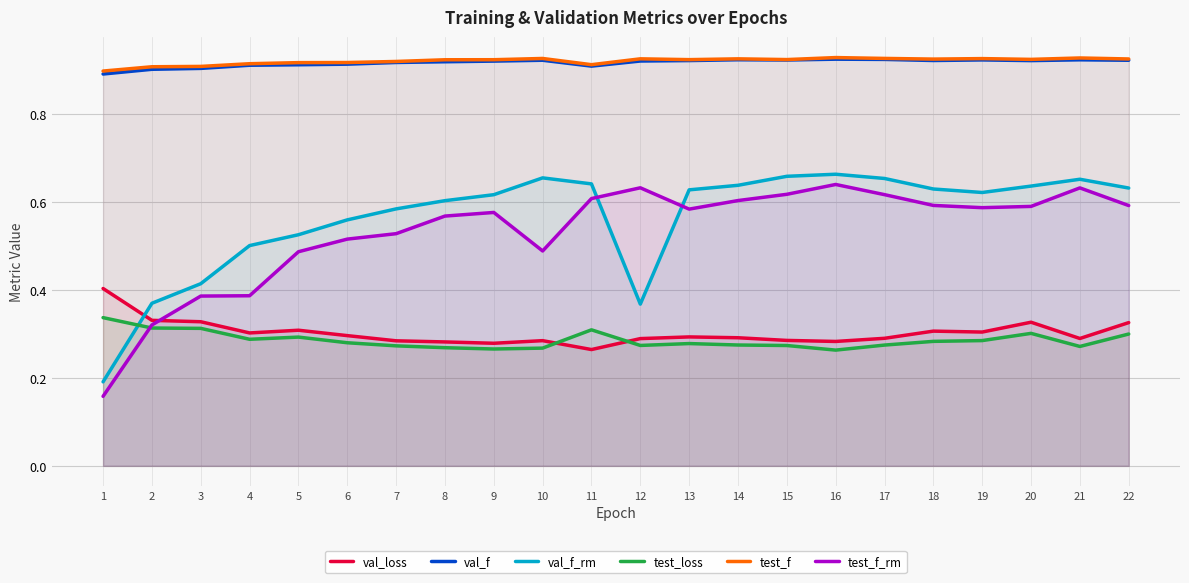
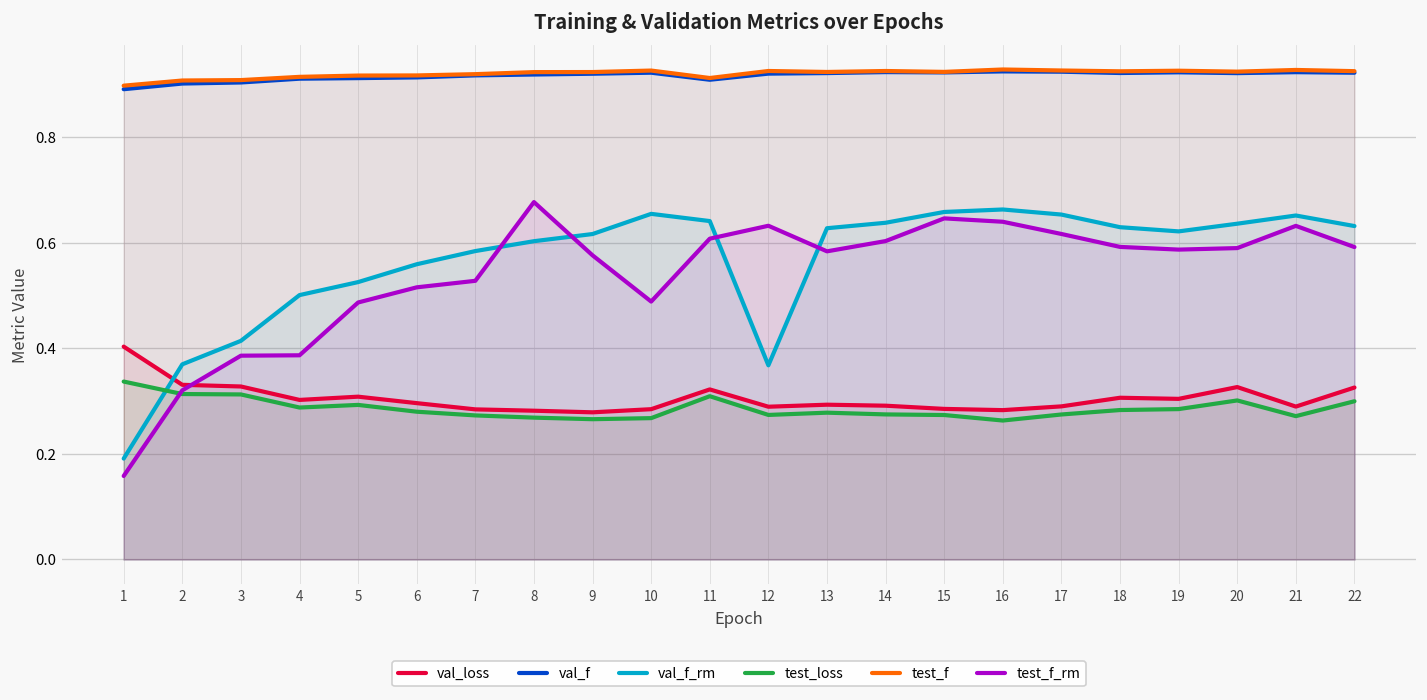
  {
    "val_loss": {
      "1": 0.40,
      "2": 0.33,
      "3": 0.33,
      "4": 0.30,
      "5": 0.31,
      "6": 0.30,
      "7": 0.28,
      "8": 0.28,
      "9": 0.28,
      "10": 0.28,
-     "11": 0.26,
+     "11": 0.32,
      "12": 0.29,
      "13": 0.29,
      "14": 0.29,
      "15": 0.29,
      "16": 0.28,
      "17": 0.29,
      "18": 0.31,
      "19": 0.30,
      "20": 0.33,
      "21": 0.29,
      "22": 0.33
    },
    "val_f": {
      "1": 0.89
    },
    "val_f_rm": {
      "1": 0.19,
      "2": 0.37,
      "3": 0.41,
      "4": 0.50,
      "5": 0.53,
      "6": 0.56,
      "7": 0.58,
      "8": 0.60,
      "9": 0.62,
      "10": 0.66,
      "11": 0.64,
      "12": 0.37,
      "13": 0.63,
      "14": 0.64,
      "15": 0.66,
      "16": 0.66,
      "17": 0.65,
      "18": 0.63,
      "19": 0.62,
      "20": 0.64,
      "21": 0.65,
      "22": 0.63
    },
    "test_loss": {
      "1": 0.34,
      "2": 0.31,
      "3": 0.31,
      "4": 0.29,
      "5": 0.29,
      "6": 0.28,
      "7": 0.27,
      "8": 0.27,
      "9": 0.27,
      "10": 0.27,
      "11": 0.31,
      "12": 0.27,
      "13": 0.28,
      "14": 0.27,
      "15": 0.27,
      "16": 0.26,
      "17": 0.27,
      "18": 0.28,
      "19": 0.28,
      "20": 0.30,
      "21": 0.27,
      "22": 0.30
    },
    "test_f": {
      "1": 0.90
    },
    "test_f_rm": {
      "1": 0.16,
      "2": 0.32,
      "3": 0.39,
      "4": 0.39,
      "5": 0.49,
      "6": 0.52,
      "7": 0.53,
-     "8": 0.57,
+     "8": 0.68,
      "9": 0.58,
      "10": 0.49,
      "11": 0.61,
      "12": 0.63,
      "13": 0.58,
      "14": 0.60,
-     "15": 0.62,
+     "15": 0.65,
      "16": 0.64,
      "17": 0.62,
      "18": 0.59,
      "19": 0.59,
      "20": 0.59,
      "21": 0.63,
      "22": 0.59
    }
  }
